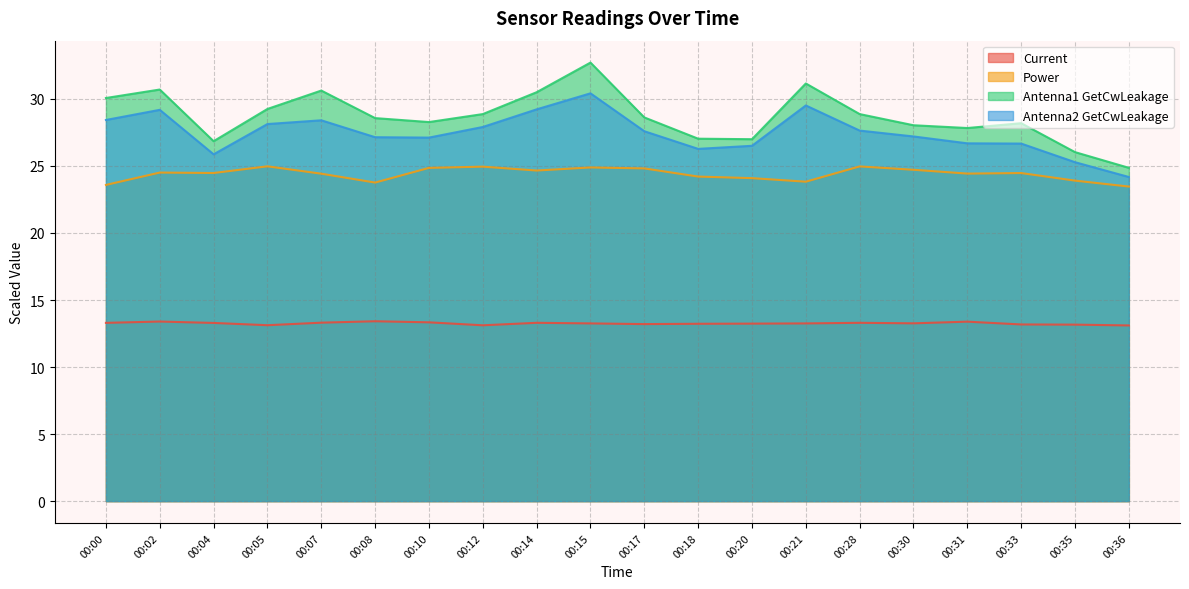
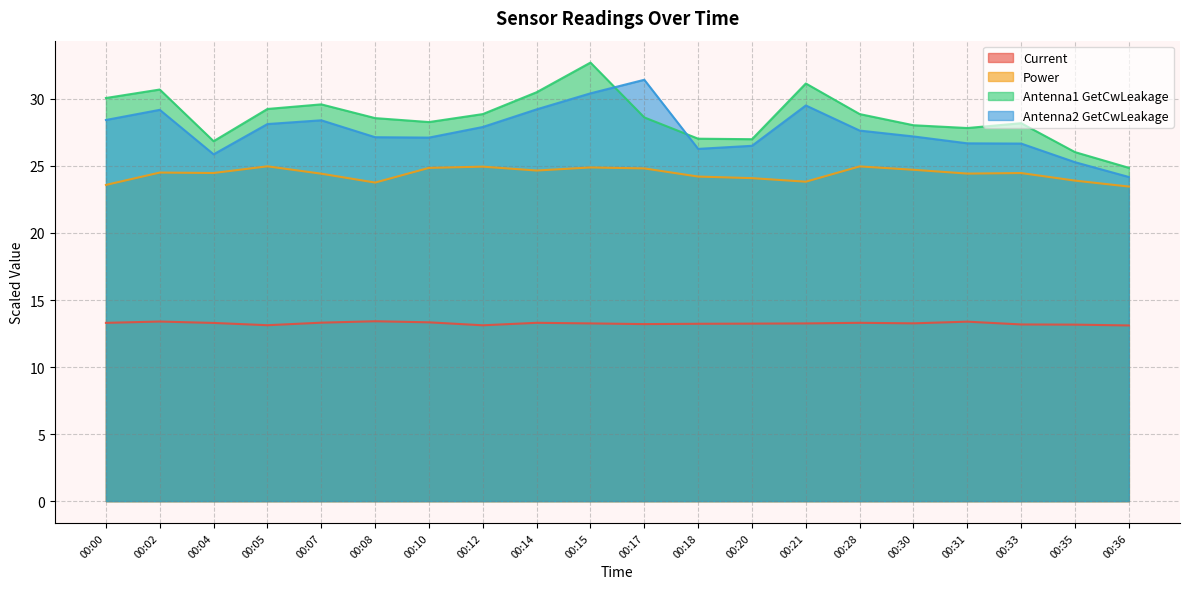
  {
    "Current": {
      "00:00": 13.3,
      "00:02": 13.4,
      "00:04": 13.3,
      "00:05": 13.1,
      "00:07": 13.3,
      "00:08": 13.4,
      "00:10": 13.3,
      "00:12": 13.1,
      "00:14": 13.3,
      "00:15": 13.3,
      "00:17": 13.2,
      "00:18": 13.2,
      "00:20": 13.2,
      "00:21": 13.3,
      "00:28": 13.3,
      "00:30": 13.3,
      "00:31": 13.4,
      "00:33": 13.2,
      "00:35": 13.2,
      "00:36": 13.1
    },
    "Power": {
      "00:00": 23.6,
      "00:02": 24.5,
      "00:04": 24.5,
      "00:05": 25.0,
      "00:07": 24.4,
      "00:08": 23.8,
      "00:10": 24.9,
      "00:12": 24.9,
      "00:14": 24.7,
      "00:15": 24.9,
      "00:17": 24.8,
      "00:18": 24.2,
      "00:20": 24.1,
      "00:21": 23.8,
      "00:28": 25.0,
      "00:30": 24.7,
      "00:31": 24.4,
      "00:33": 24.5,
      "00:35": 23.9,
      "00:36": 23.5
    },
    "Antenna1 GetCwLeakage": {
      "00:00": 30.1,
      "00:02": 30.7,
      "00:04": 26.8,
      "00:05": 29.3,
-     "00:07": 30.6,
+     "00:07": 29.6,
      "00:08": 28.6,
      "00:10": 28.3,
      "00:12": 28.9,
      "00:14": 30.5,
      "00:15": 32.7,
      "00:17": 28.6,
      "00:18": 27.0,
      "00:20": 27.0,
      "00:21": 31.2,
      "00:28": 28.9,
      "00:30": 28.0,
      "00:31": 27.8,
      "00:35": 26.0,
      "00:36": 24.9
    },
    "Antenna2 GetCwLeakage": {
      "00:00": 28.4,
      "00:02": 29.2,
      "00:04": 25.9,
      "00:05": 28.1,
      "00:07": 28.4,
      "00:08": 27.1,
      "00:10": 27.1,
      "00:12": 27.9,
      "00:14": 29.2,
      "00:15": 30.4,
-     "00:17": 27.6,
+     "00:17": 31.4,
      "00:18": 26.3,
      "00:20": 26.5,
      "00:21": 29.5,
      "00:28": 27.6,
      "00:30": 27.2,
      "00:31": 26.7,
      "00:33": 26.7,
      "00:35": 25.3,
      "00:36": 24.2
    }
  }
